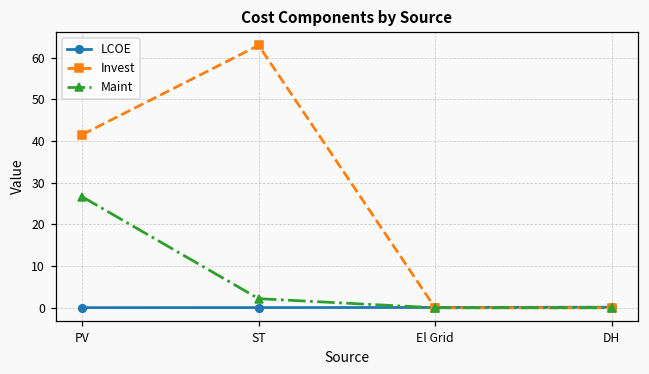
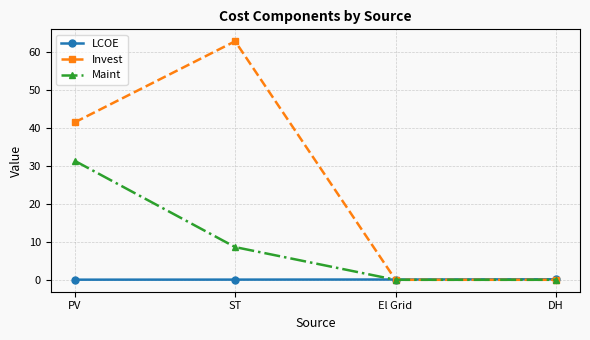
  {
    "LCOE": {
      "PV": 0,
      "ST": 0
    },
    "Invest": {
      "PV": 42,
      "ST": 63
    },
    "Maint": {
-     "PV": 27,
-     "ST": 2
+     "PV": 31,
+     "ST": 9
    }
  }
